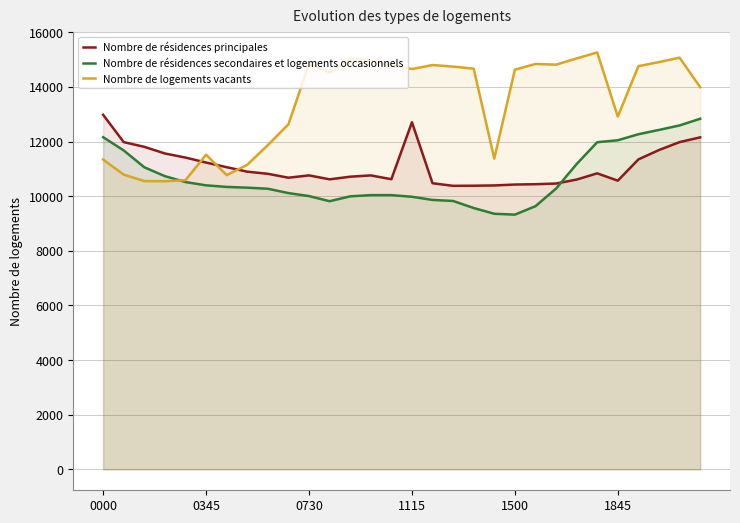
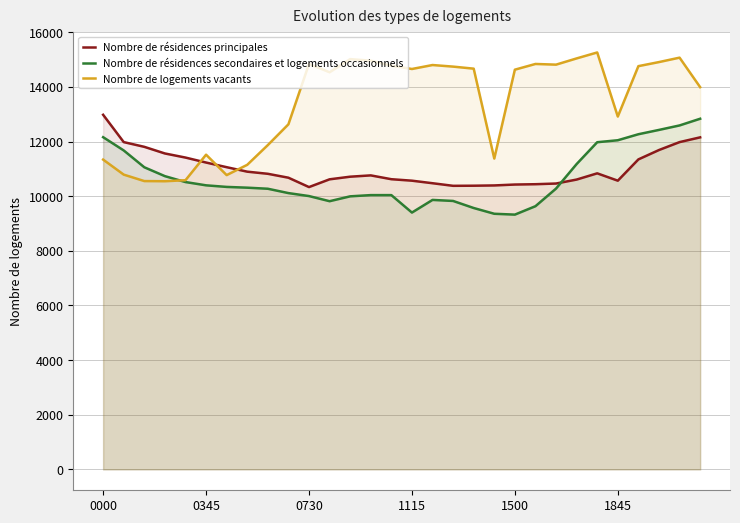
  {
    "Nombre de résidences principales": {
      "0000": 13000,
      "0345": 11200,
-     "0730": 10800,
-     "1115": 12700,
+     "0730": 10300,
+     "1115": 10600,
      "1500": 10400,
      "1845": 10600
    },
    "Nombre de résidences secondaires et logements occasionnels": {
      "0000": 12200,
      "0345": 10400,
      "0730": 10000,
-     "1115": 10000,
+     "1115": 9400,
      "1500": 9300,
      "1845": 12000
    },
    "Nombre de logements vacants": {
      "0000": 11300,
      "0345": 11500,
      "1115": 14700,
      "1500": 14600,
      "1845": 12900
    }
  }
